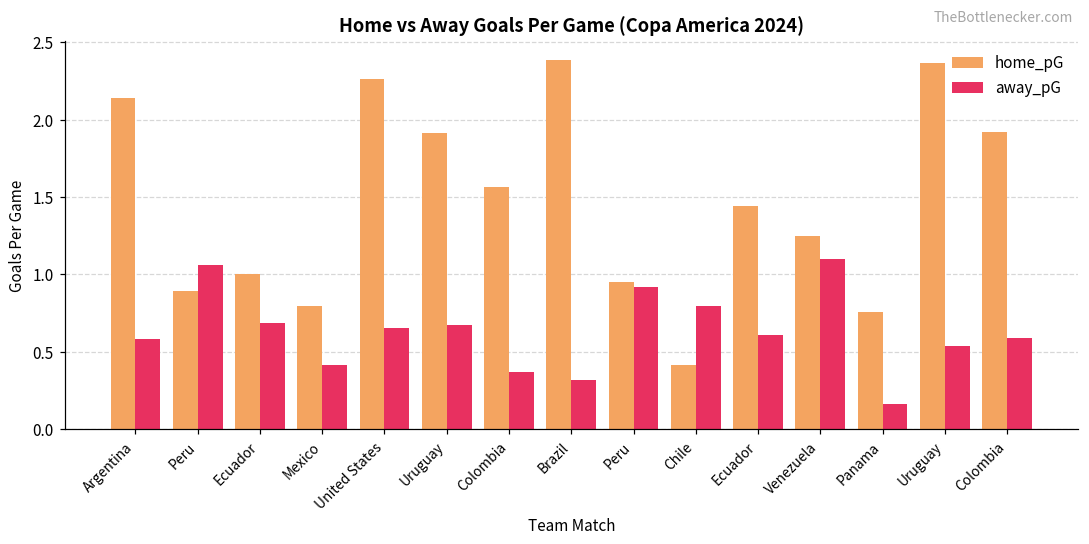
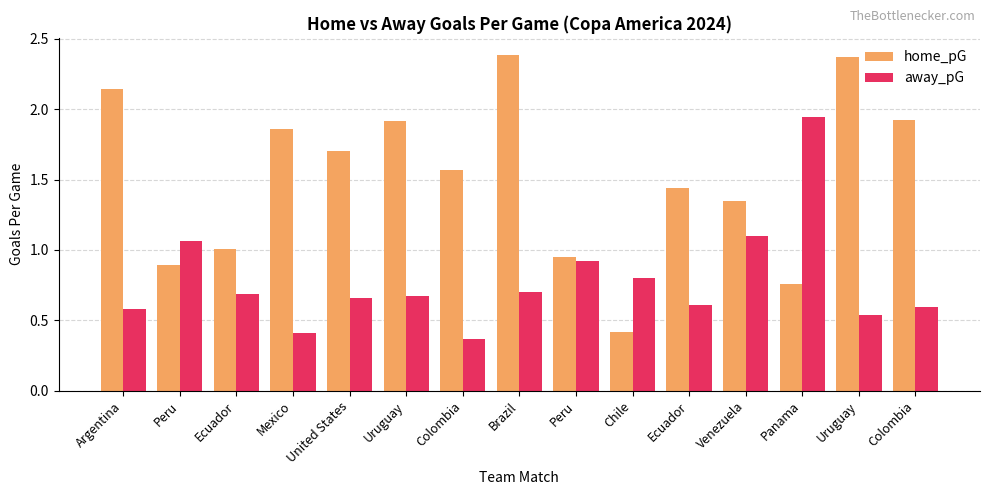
  {
    "home_pG": {
      "Argentina": 2.14,
-     "Mexico": 0.80,
-     "United States": 2.26,
+     "Mexico": 1.86,
+     "United States": 1.70,
      "Brazil": 2.39,
      "Chile": 0.41,
-     "Venezuela": 1.25,
+     "Venezuela": 1.34,
      "Panama": 0.76
    },
    "away_pG": {
      "Argentina": 0.58,
      "Mexico": 0.41,
      "United States": 0.66,
-     "Brazil": 0.32,
+     "Brazil": 0.70,
      "Chile": 0.80,
      "Venezuela": 1.10,
-     "Panama": 0.16
+     "Panama": 1.94
    }
  }
